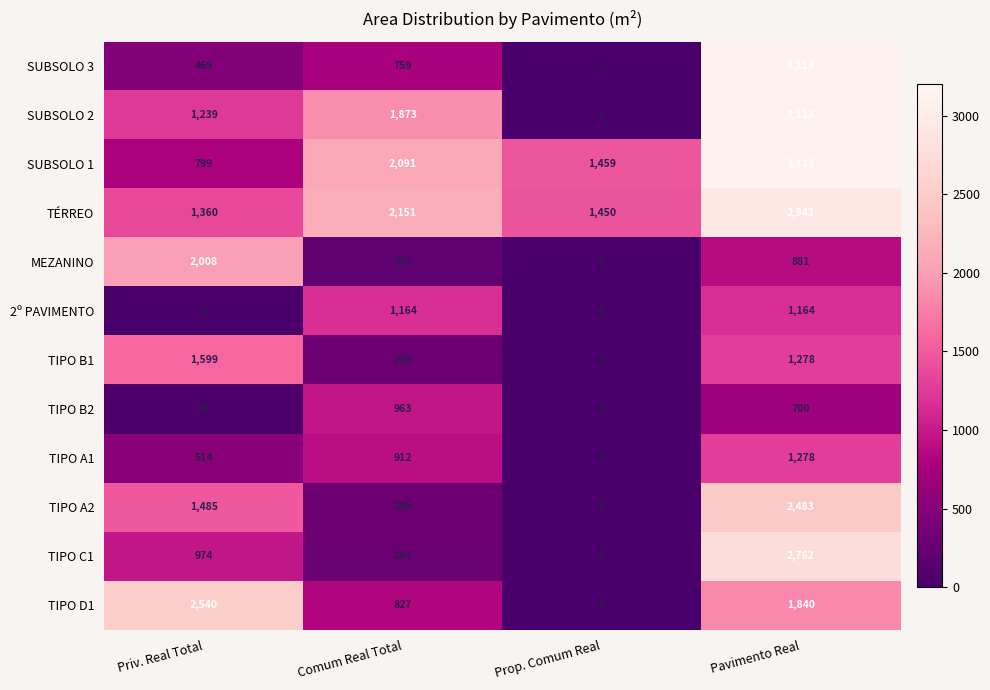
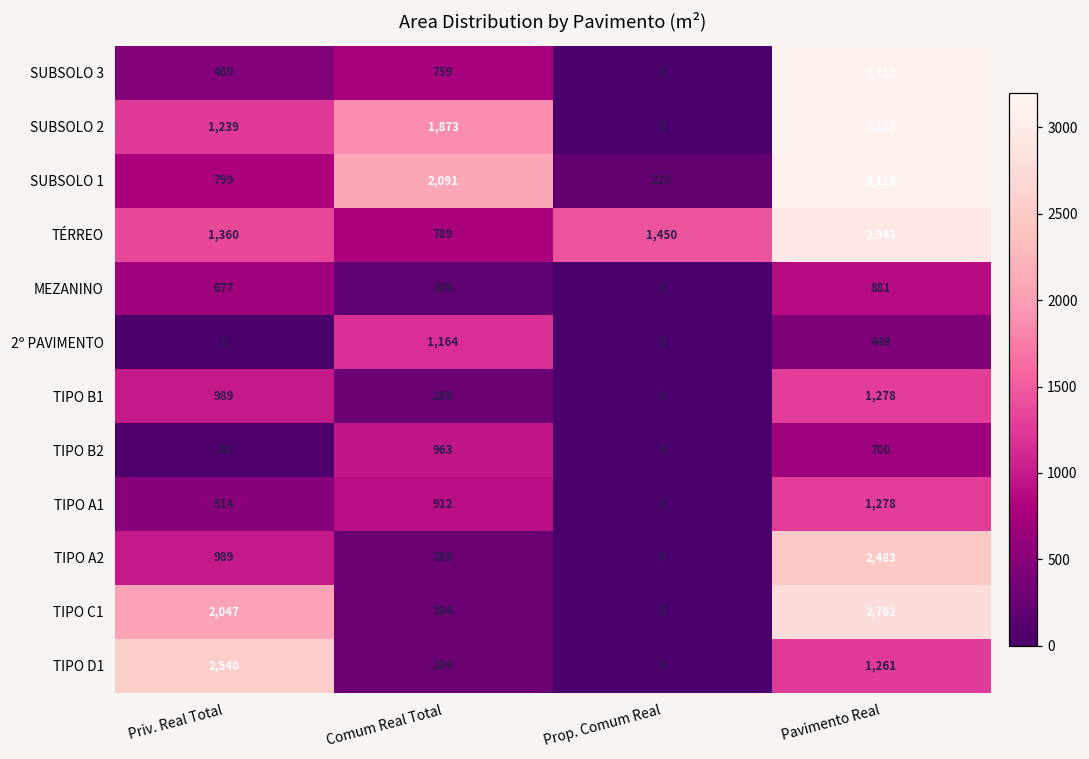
  {
    "SUBSOLO 3": {
      "Priv. Real Total": "469",
      "Comum Real Total": "759"
    },
    "SUBSOLO 2": {
      "Priv. Real Total": "1,239",
      "Comum Real Total": "1,873"
    },
    "SUBSOLO 1": {
      "Priv. Real Total": "799",
      "Comum Real Total": "2,091",
-     "Prop. Comum Real": "1,459"
+     "Prop. Comum Real": "223"
    },
    "TÉRREO": {
      "Priv. Real Total": "1,360",
-     "Comum Real Total": "2,151",
+     "Comum Real Total": "789",
      "Prop. Comum Real": "1,450"
    },
    "MEZANINO": {
-     "Priv. Real Total": "2,008",
+     "Priv. Real Total": "677",
      "Comum Real Total": "205",
      "Pavimento Real": "881"
    },
    "2º PAVIMENTO": {
      "Comum Real Total": "1,164",
-     "Pavimento Real": "1,164"
+     "Pavimento Real": "449"
    },
    "TIPO B1": {
-     "Priv. Real Total": "1,599",
+     "Priv. Real Total": "989",
      "Comum Real Total": "289",
      "Pavimento Real": "1,278"
    },
    "TIPO B2": {
      "Comum Real Total": "963",
      "Pavimento Real": "700"
    },
    "TIPO A1": {
      "Priv. Real Total": "514",
      "Comum Real Total": "912",
      "Pavimento Real": "1,278"
    },
    "TIPO A2": {
-     "Priv. Real Total": "1,485",
+     "Priv. Real Total": "989",
      "Comum Real Total": "289",
      "Pavimento Real": "2,483"
    },
    "TIPO C1": {
-     "Priv. Real Total": "974",
+     "Priv. Real Total": "2,047",
      "Comum Real Total": "284"
    },
    "TIPO D1": {
      "Priv. Real Total": "2,540",
-     "Comum Real Total": "827",
-     "Pavimento Real": "1,840"
+     "Comum Real Total": "284",
+     "Pavimento Real": "1,261"
    }
  }
